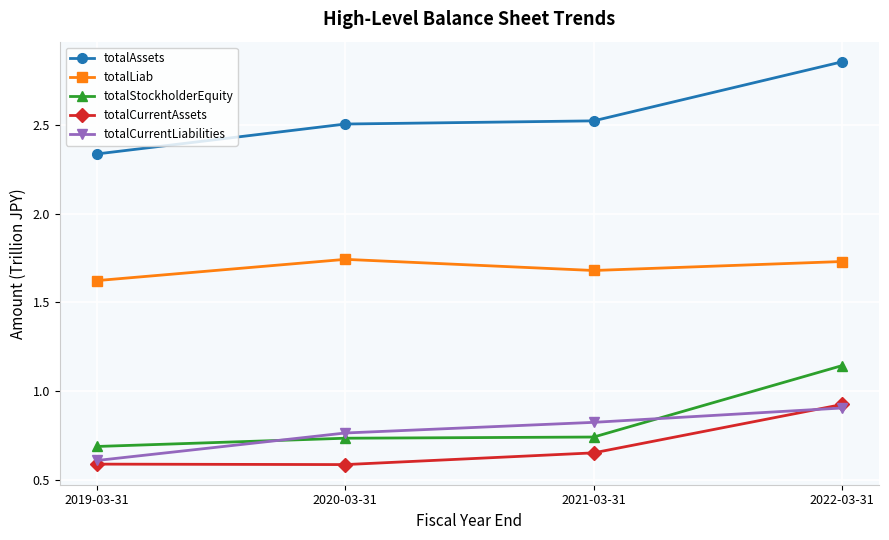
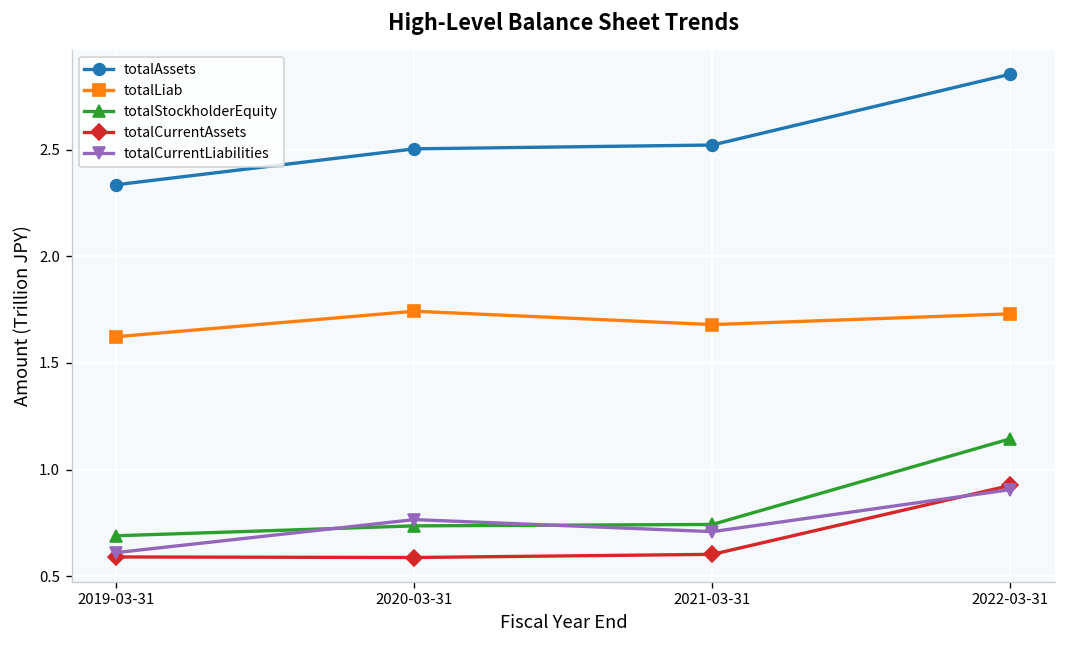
  {
    "totalAssets": {
      "2019-03-31": 2.34,
      "2020-03-31": 2.50,
      "2021-03-31": 2.52,
      "2022-03-31": 2.85
    },
    "totalLiab": {
      "2019-03-31": 1.62,
      "2020-03-31": 1.74,
      "2021-03-31": 1.68,
      "2022-03-31": 1.73
    },
    "totalStockholderEquity": {
      "2019-03-31": 0.69,
      "2020-03-31": 0.74,
      "2021-03-31": 0.74,
      "2022-03-31": 1.14
    },
    "totalCurrentAssets": {
      "2019-03-31": 0.59,
      "2020-03-31": 0.59,
-     "2021-03-31": 0.65,
+     "2021-03-31": 0.60,
      "2022-03-31": 0.93
    },
    "totalCurrentLiabilities": {
      "2019-03-31": 0.61,
      "2020-03-31": 0.77,
-     "2021-03-31": 0.83,
+     "2021-03-31": 0.71,
      "2022-03-31": 0.91
    }
  }
